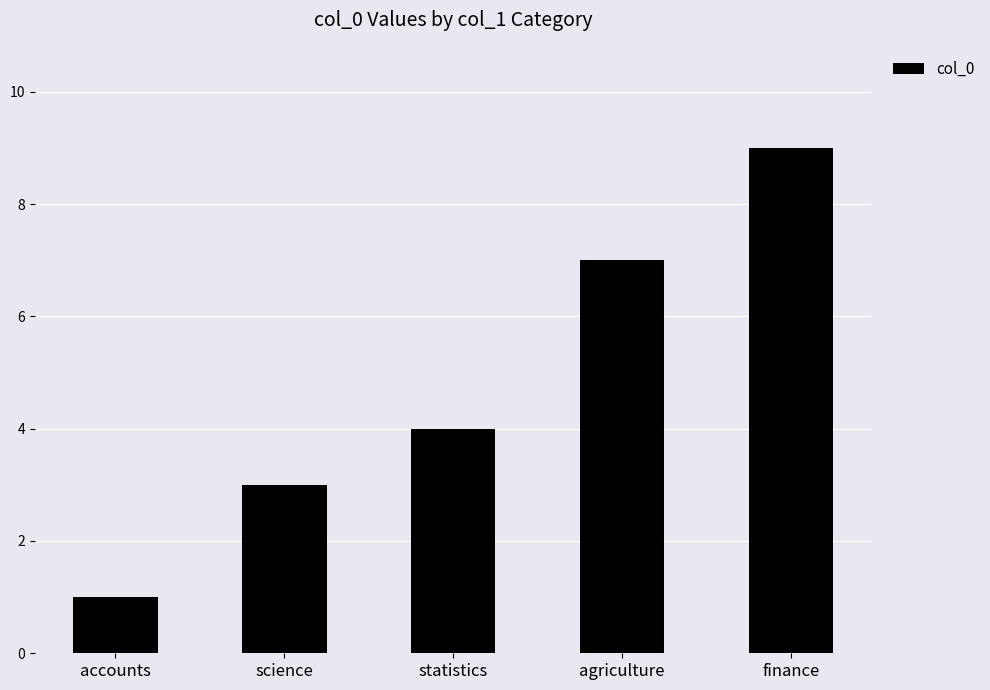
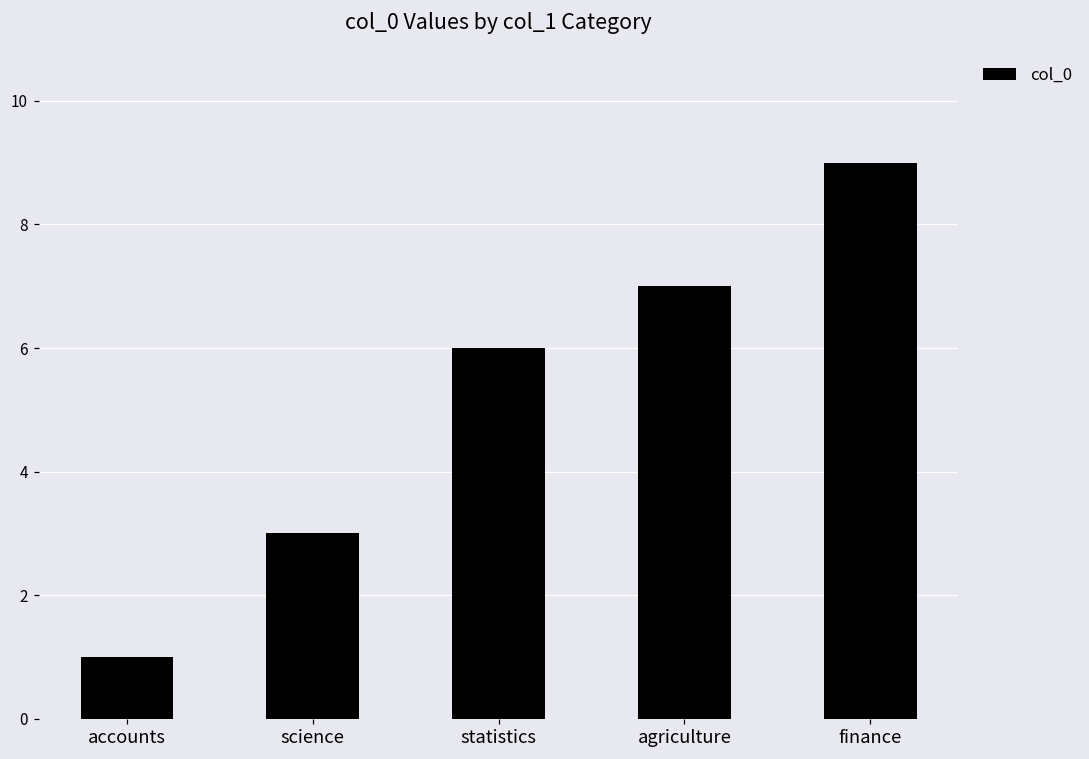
  {
    "accounts": 1,
    "science": 3,
-   "statistics": 4,
+   "statistics": 6,
    "agriculture": 7,
    "finance": 9
  }
